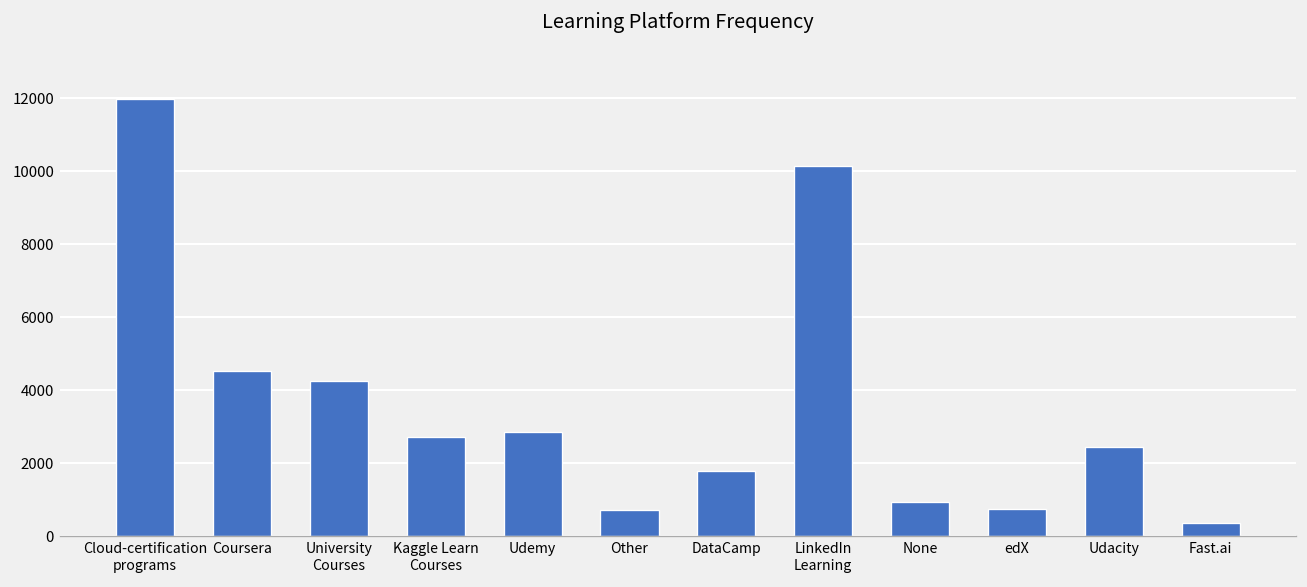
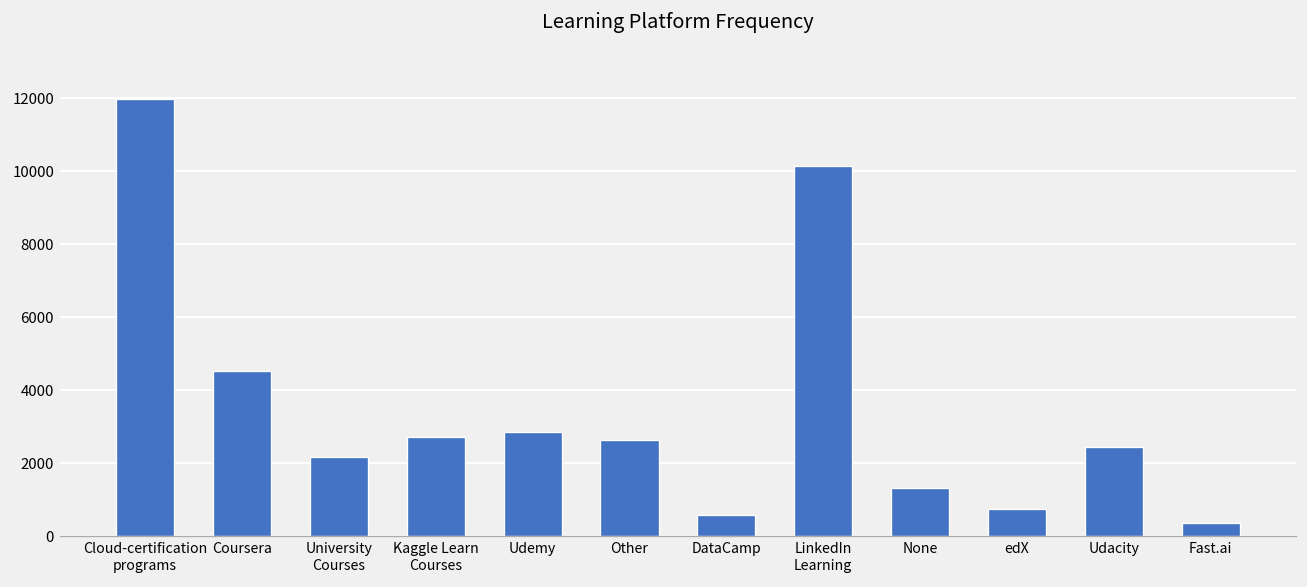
  {
    "Cloud-certification programs": 12000,
    "Coursera": 4500,
-   "University Courses": 4200,
+   "University Courses": 2200,
    "Kaggle Learn Courses": 2700,
    "Udemy": 2800,
-   "Other": 700,
-   "DataCamp": 1800,
+   "Other": 2600,
+   "DataCamp": 600,
    "LinkedIn Learning": 10100,
-   "None": 900,
+   "None": 1300,
    "edX": 700,
    "Udacity": 2400,
    "Fast.ai": 300
  }
